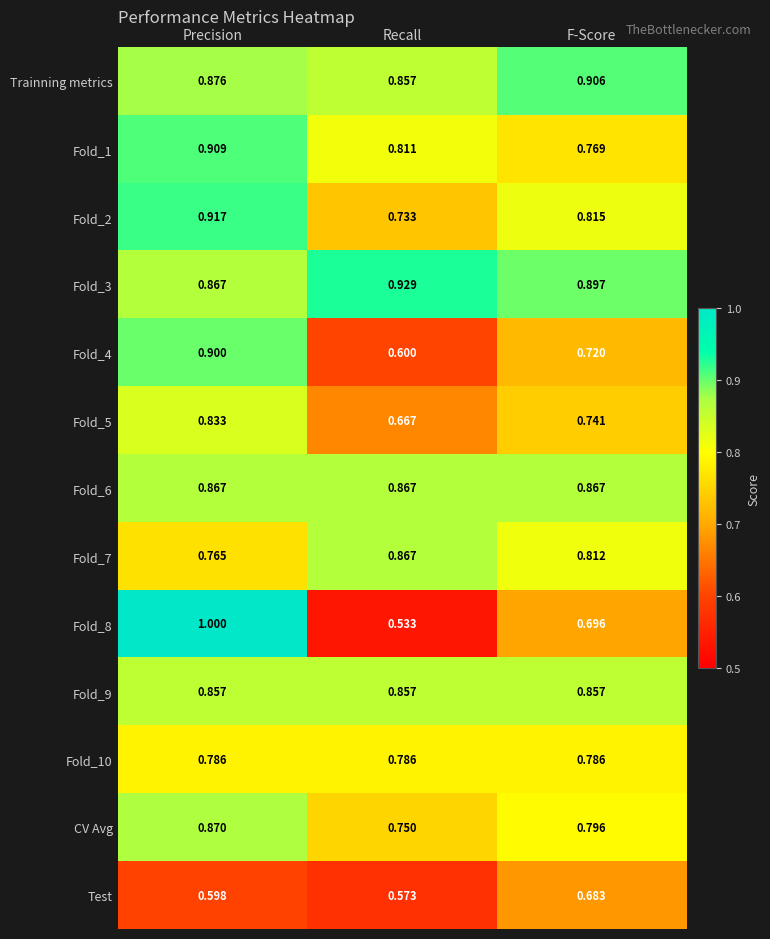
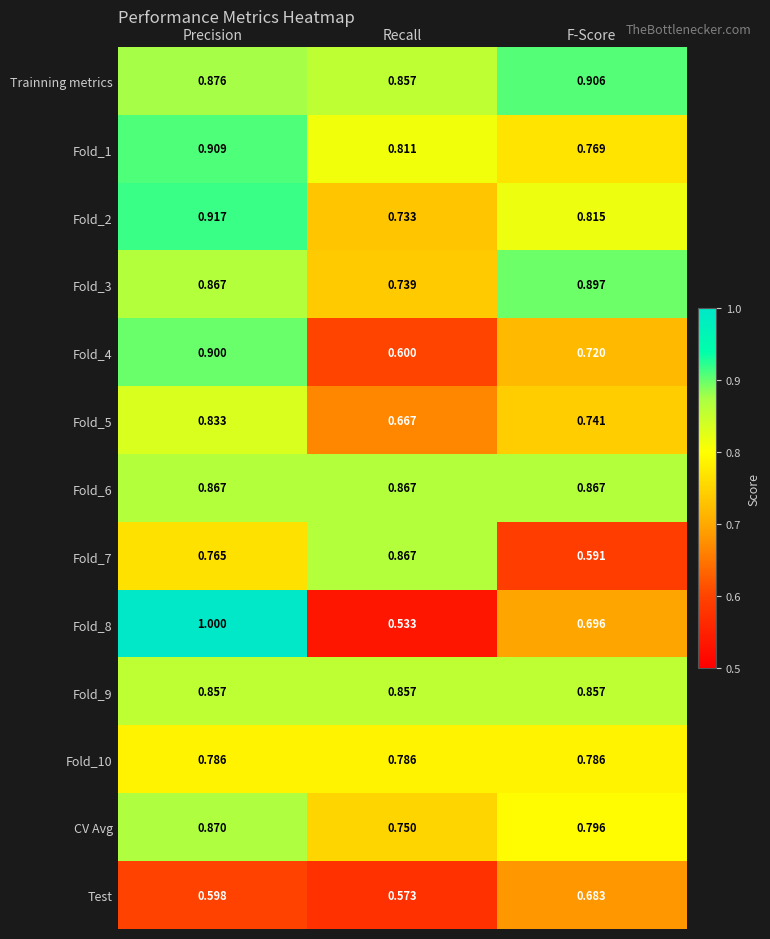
  {
    "Trainning metrics": {
      "Precision": 0.876,
      "Recall": 0.857,
      "F-Score": 0.906
    },
    "Fold_1": {
      "Precision": 0.909,
      "Recall": 0.811,
      "F-Score": 0.769
    },
    "Fold_2": {
      "Precision": 0.917,
      "Recall": 0.733,
      "F-Score": 0.815
    },
    "Fold_3": {
      "Precision": 0.867,
-     "Recall": 0.929,
+     "Recall": 0.739,
      "F-Score": 0.897
    },
    "Fold_4": {
      "Precision": 0.900,
      "Recall": 0.600,
      "F-Score": 0.720
    },
    "Fold_5": {
      "Precision": 0.833,
      "Recall": 0.667,
      "F-Score": 0.741
    },
    "Fold_6": {
      "Precision": 0.867,
      "Recall": 0.867,
      "F-Score": 0.867
    },
    "Fold_7": {
      "Precision": 0.765,
      "Recall": 0.867,
-     "F-Score": 0.812
+     "F-Score": 0.591
    },
    "Fold_8": {
      "Precision": 1.000,
      "Recall": 0.533,
      "F-Score": 0.696
    },
    "Fold_9": {
      "Precision": 0.857,
      "Recall": 0.857,
      "F-Score": 0.857
    },
    "Fold_10": {
      "Precision": 0.786,
      "Recall": 0.786,
      "F-Score": 0.786
    },
    "CV Avg": {
      "Precision": 0.870,
      "Recall": 0.750,
      "F-Score": 0.796
    },
    "Test": {
      "Precision": 0.598,
      "Recall": 0.573,
      "F-Score": 0.683
    }
  }
